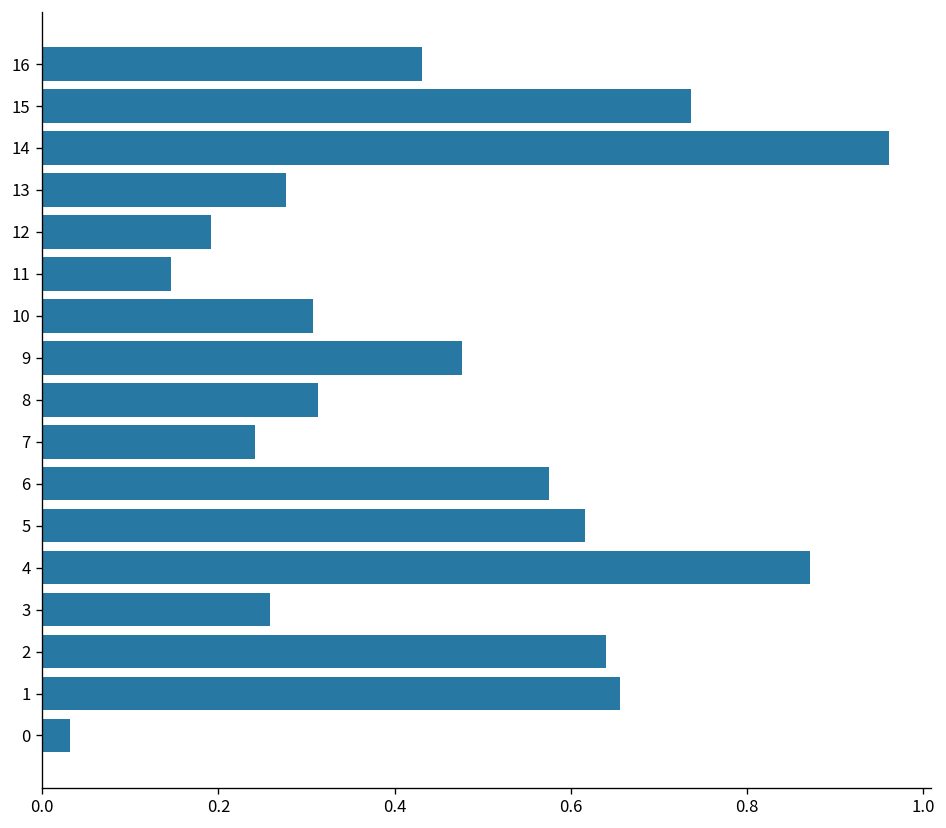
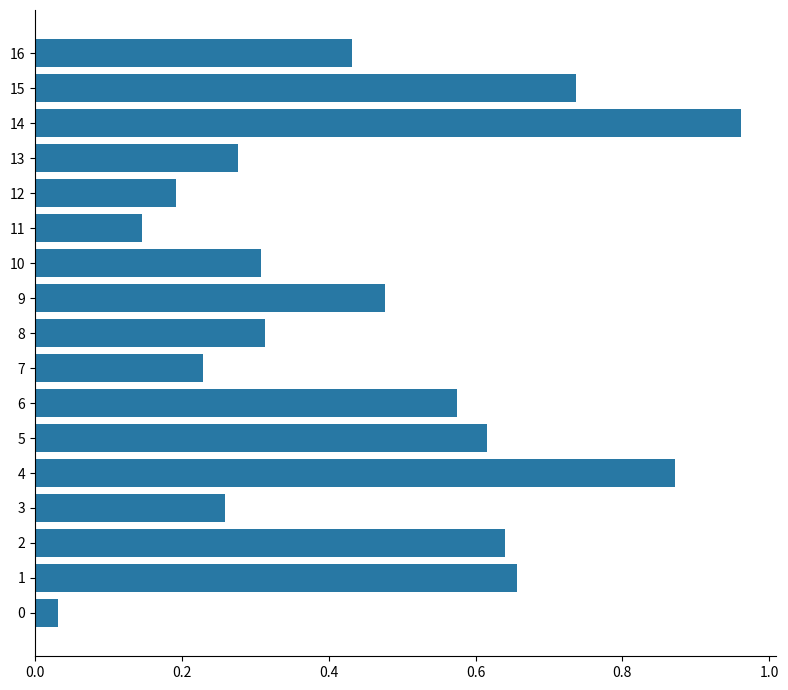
  {
    "16": 0.43,
    "15": 0.74,
    "14": 0.96,
    "13": 0.28,
    "12": 0.19,
    "11": 0.15,
    "10": 0.31,
    "9": 0.48,
    "8": 0.31,
-   "7": 0.24,
+   "7": 0.23,
    "6": 0.58,
    "5": 0.62,
    "4": 0.87,
    "3": 0.26,
    "2": 0.64,
    "1": 0.66,
    "0": 0.03
  }
